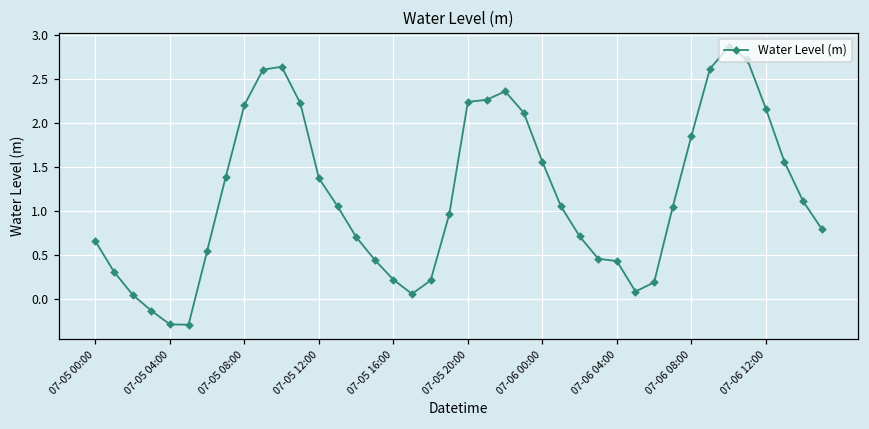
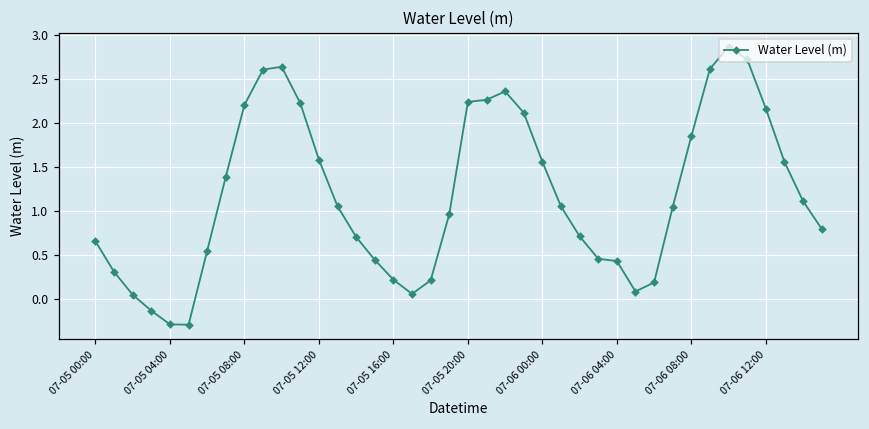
  {
    "07-05 00:00": 0.7,
    "07-05 04:00": -0.3,
    "07-05 08:00": 2.2,
-   "07-05 12:00": 1.4,
+   "07-05 12:00": 1.6,
    "07-05 16:00": 0.2,
    "07-05 20:00": 2.2,
    "07-06 00:00": 1.6,
    "07-06 04:00": 0.4,
    "07-06 08:00": 1.8,
    "07-06 12:00": 2.2
  }
